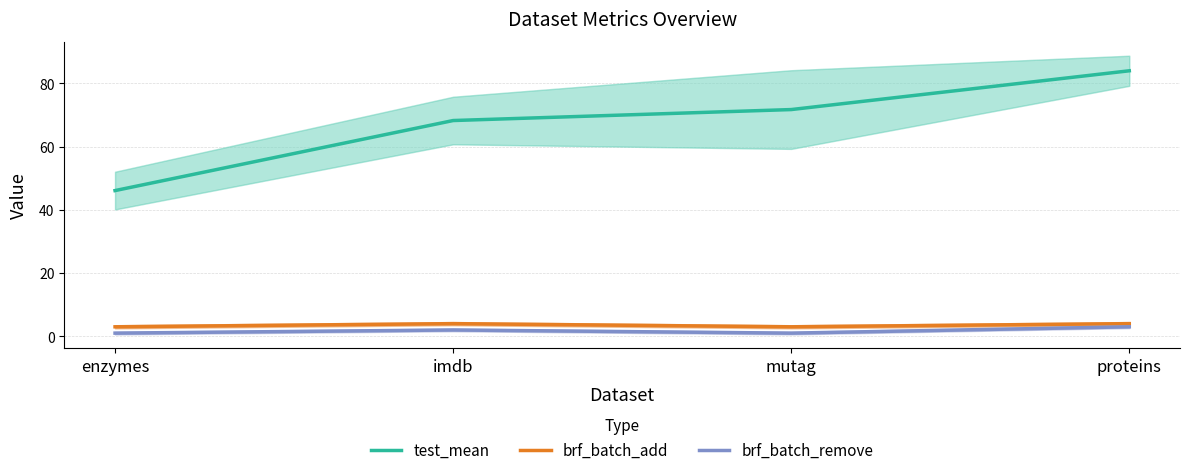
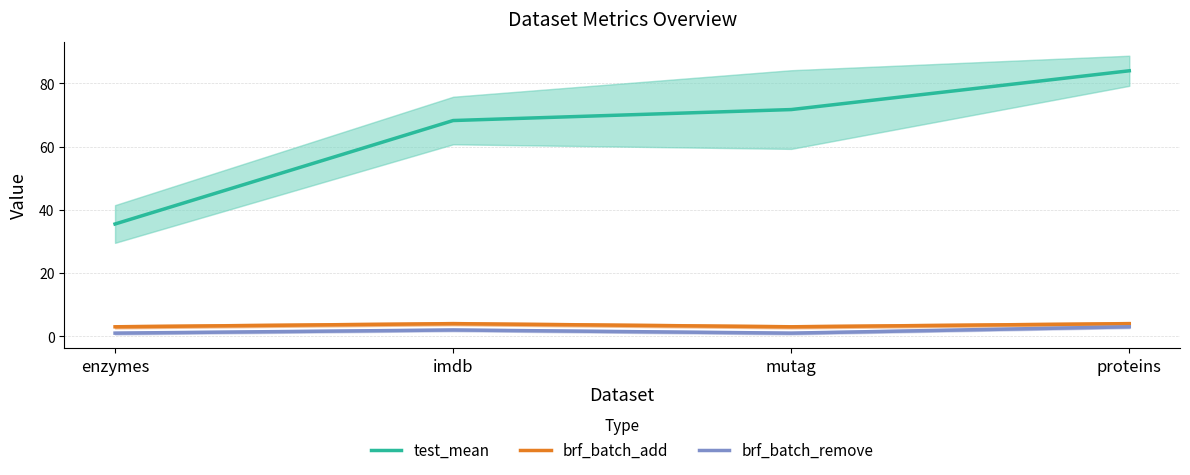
  {
    "test_mean": {
-     "enzymes": 46,
+     "enzymes": 36,
      "imdb": 68,
      "mutag": 72,
      "proteins": 84
    }
  }
